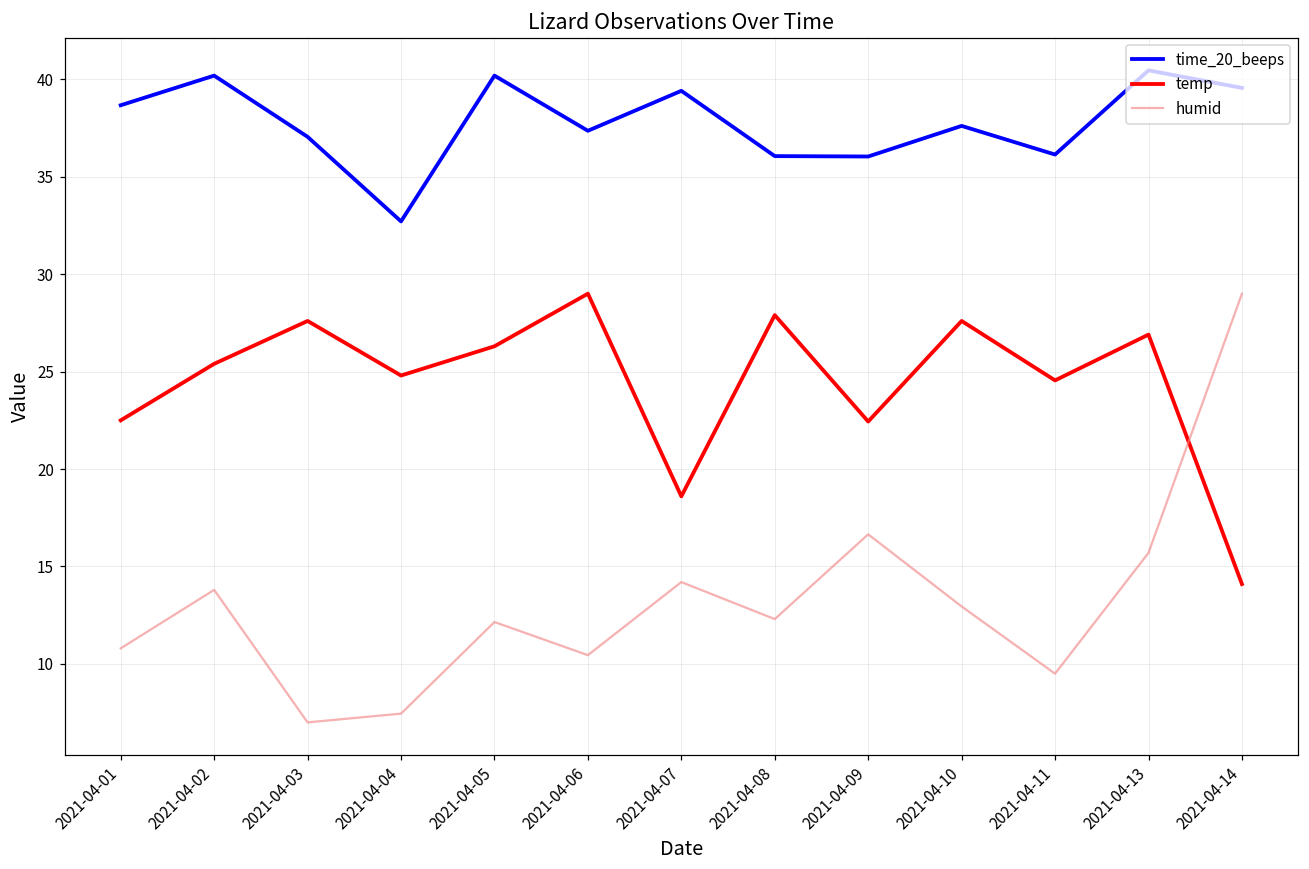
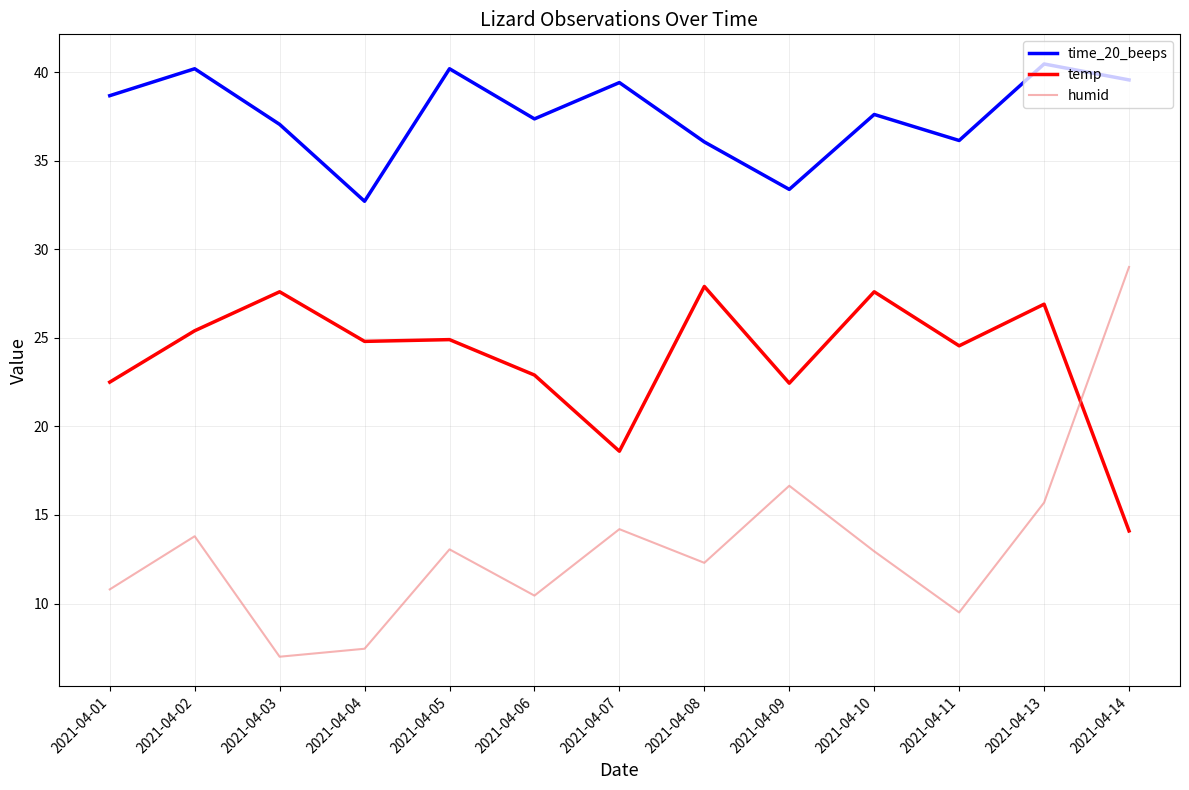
  {
    "time_20_beeps": {
      "2021-04-01": 38.7,
      "2021-04-02": 40.2,
      "2021-04-03": 37.1,
      "2021-04-04": 32.7,
      "2021-04-05": 40.2,
      "2021-04-06": 37.4,
      "2021-04-07": 39.4,
      "2021-04-08": 36.1,
-     "2021-04-09": 36.0,
+     "2021-04-09": 33.4,
      "2021-04-10": 37.6,
      "2021-04-11": 36.1
    },
    "temp": {
      "2021-04-01": 22.5,
      "2021-04-02": 25.4,
      "2021-04-03": 27.6,
      "2021-04-04": 24.8,
-     "2021-04-05": 26.3,
-     "2021-04-06": 29.0,
+     "2021-04-05": 24.9,
+     "2021-04-06": 22.9,
      "2021-04-07": 18.6,
      "2021-04-08": 27.9,
      "2021-04-09": 22.4,
      "2021-04-10": 27.6,
      "2021-04-11": 24.6,
      "2021-04-13": 26.9,
      "2021-04-14": 14.1
    },
    "humid": {
      "2021-04-01": 10.8,
      "2021-04-02": 13.8,
      "2021-04-03": 7.0,
      "2021-04-04": 7.5,
-     "2021-04-05": 12.2,
+     "2021-04-05": 13.1,
      "2021-04-06": 10.5,
      "2021-04-07": 14.2,
      "2021-04-08": 12.3,
      "2021-04-09": 16.7,
      "2021-04-10": 13.0,
      "2021-04-11": 9.5,
      "2021-04-13": 15.7,
      "2021-04-14": 29.0
    }
  }
